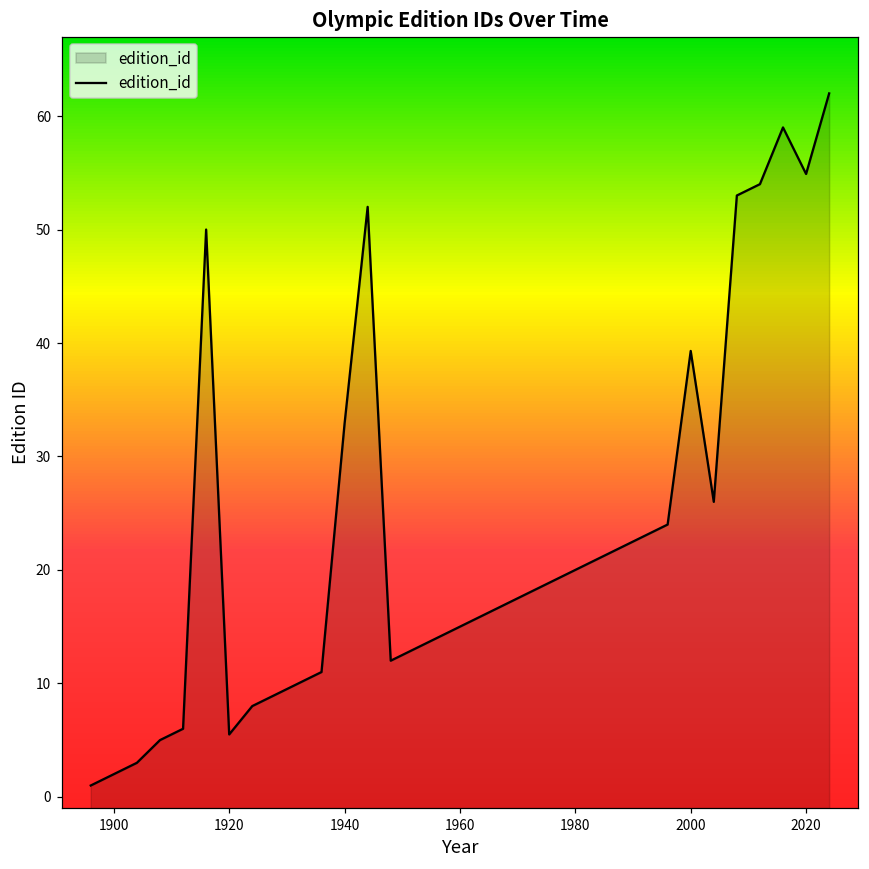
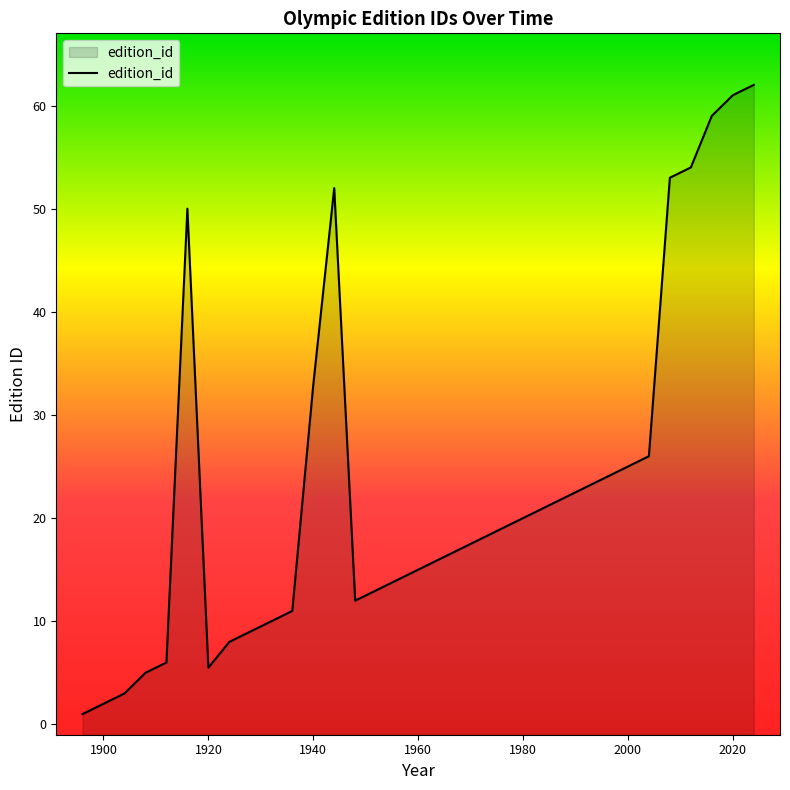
  {
    "1900": 2.0,
    "1920": 5.5,
    "1940": 32.9,
    "1960": 15.0,
    "1980": 20.0,
-   "2000": 39.3,
-   "2020": 54.9
+   "2000": 25.0,
+   "2020": 61.0
  }
